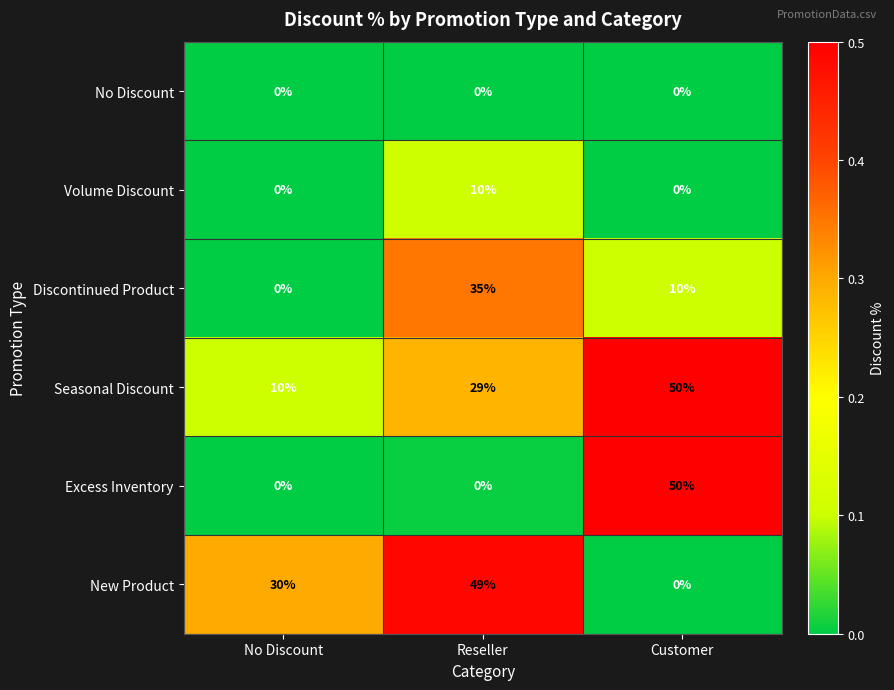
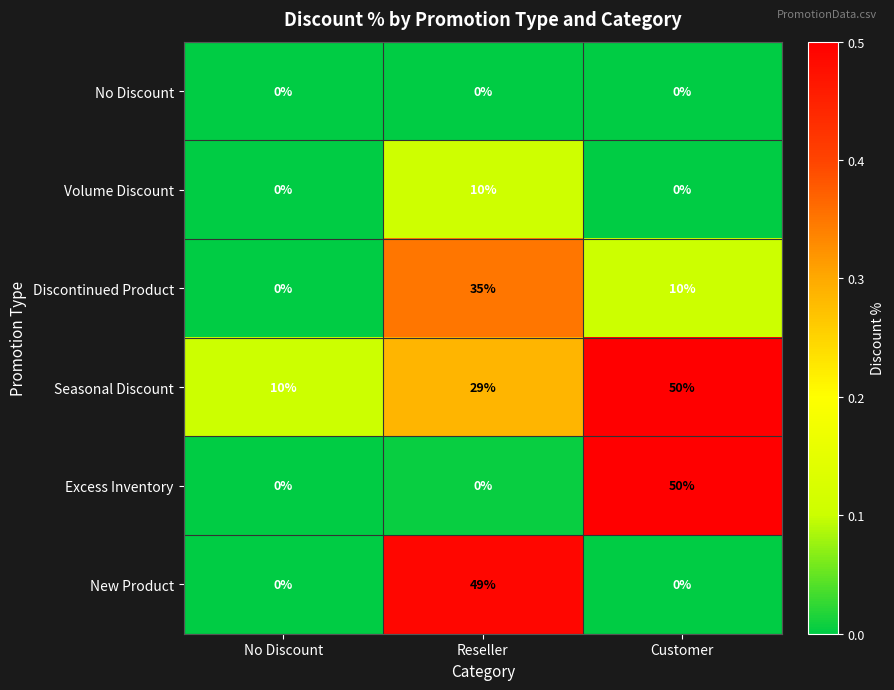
  {
    "No Discount": {
      "No Discount": "0%",
      "Reseller": "0%",
      "Customer": "0%"
    },
    "Volume Discount": {
      "No Discount": "0%",
      "Reseller": "10%",
      "Customer": "0%"
    },
    "Discontinued Product": {
      "No Discount": "0%",
      "Reseller": "35%",
      "Customer": "10%"
    },
    "Seasonal Discount": {
      "No Discount": "10%",
      "Reseller": "29%",
      "Customer": "50%"
    },
    "Excess Inventory": {
      "No Discount": "0%",
      "Reseller": "0%",
      "Customer": "50%"
    },
    "New Product": {
-     "No Discount": "30%",
+     "No Discount": "0%",
      "Reseller": "49%",
      "Customer": "0%"
    }
  }
